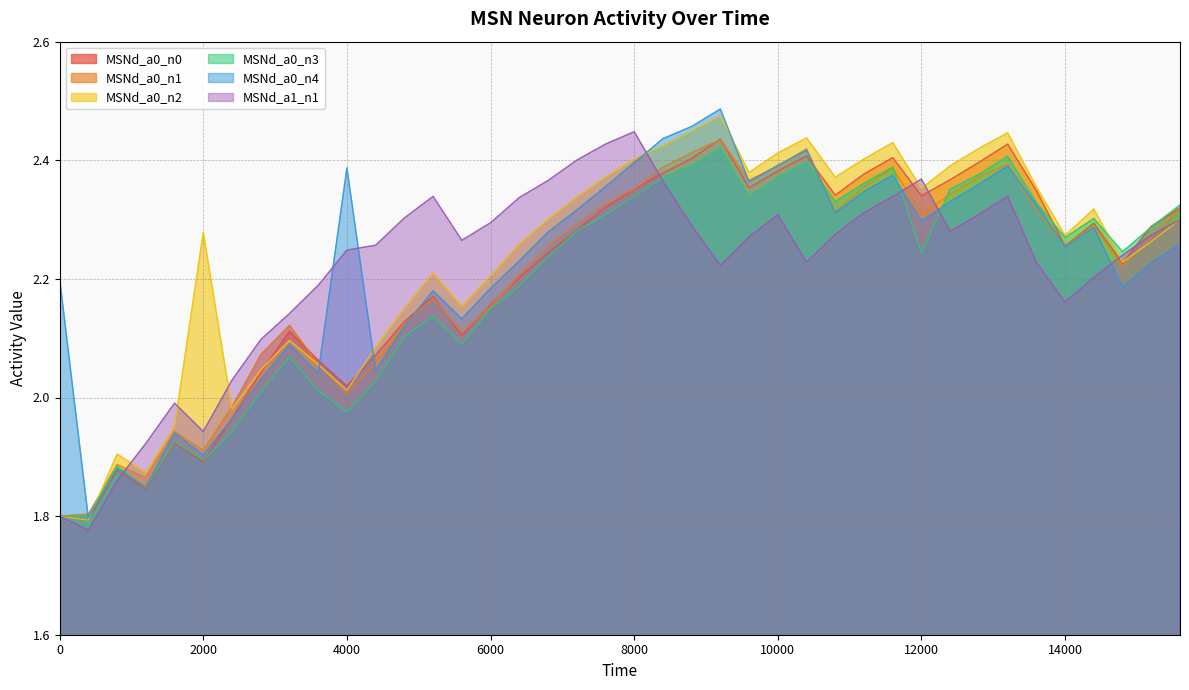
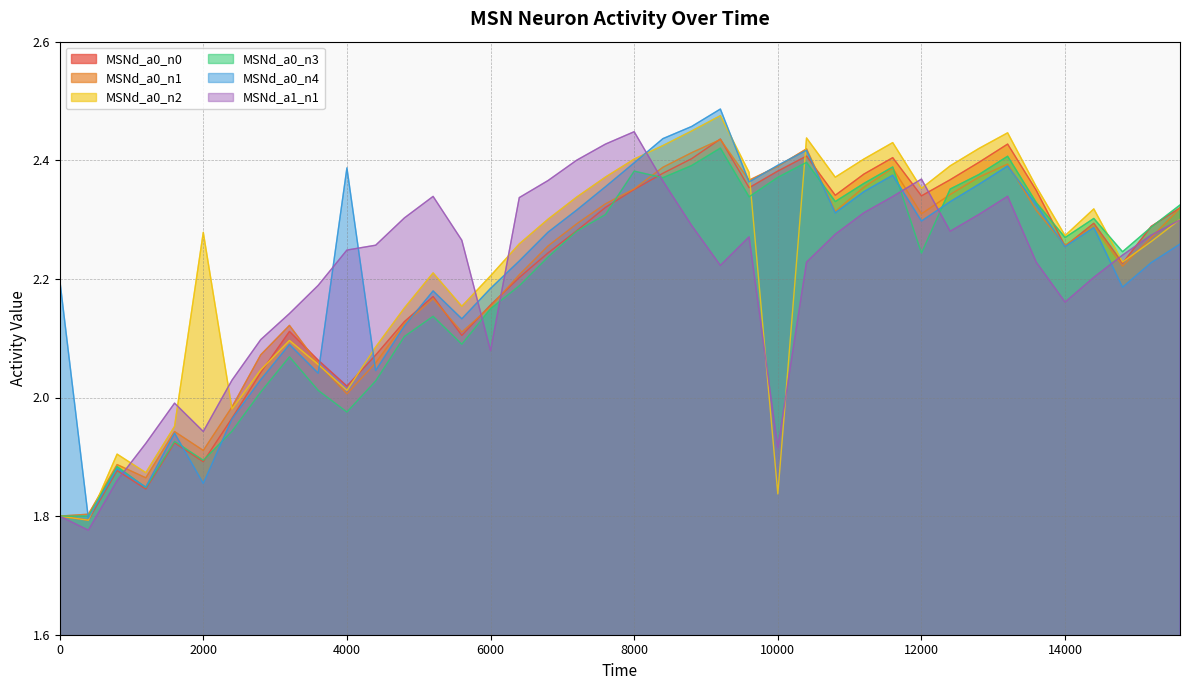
  {
    "MSNd_a0_n2": {
      "2000": 2.28,
      "4000": 2.01,
      "6000": 2.21,
      "8000": 2.40,
-     "10000": 2.41,
+     "10000": 1.84,
      "12000": 2.35
    },
    "MSNd_a0_n3": {
      "4000": 1.98,
-     "8000": 2.34,
+     "8000": 2.38,
      "10000": 2.37,
      "12000": 2.24
    },
    "MSNd_a0_n4": {
      "0": 2.20,
-     "2000": 1.90,
+     "2000": 1.86,
      "4000": 2.39,
      "6000": 2.18,
      "8000": 2.40,
      "12000": 2.30
    },
    "MSNd_a1_n1": {
      "2000": 1.94,
      "4000": 2.25,
-     "6000": 2.29,
+     "6000": 2.08,
      "8000": 2.45,
-     "10000": 2.31,
+     "10000": 1.92,
      "12000": 2.37,
      "14000": 2.16
    }
  }
